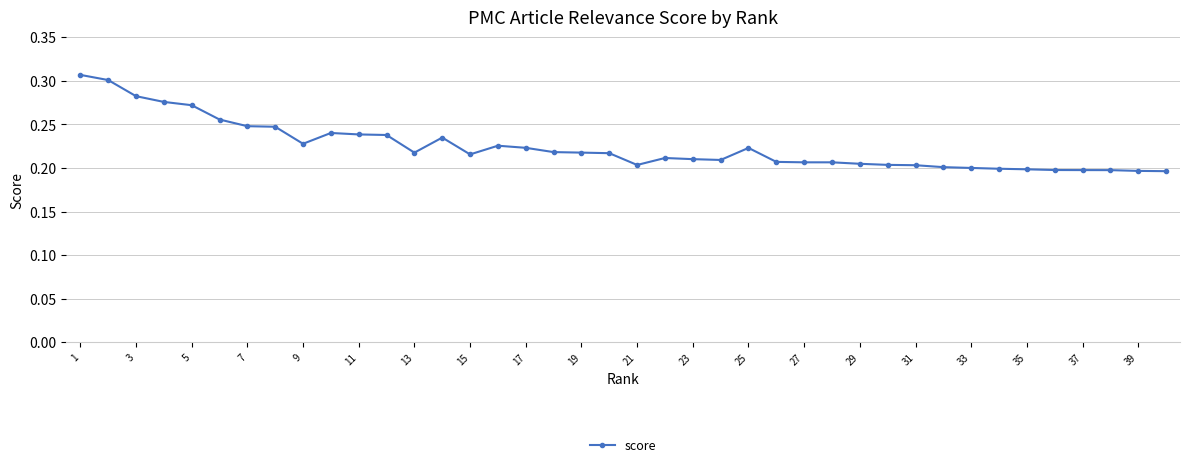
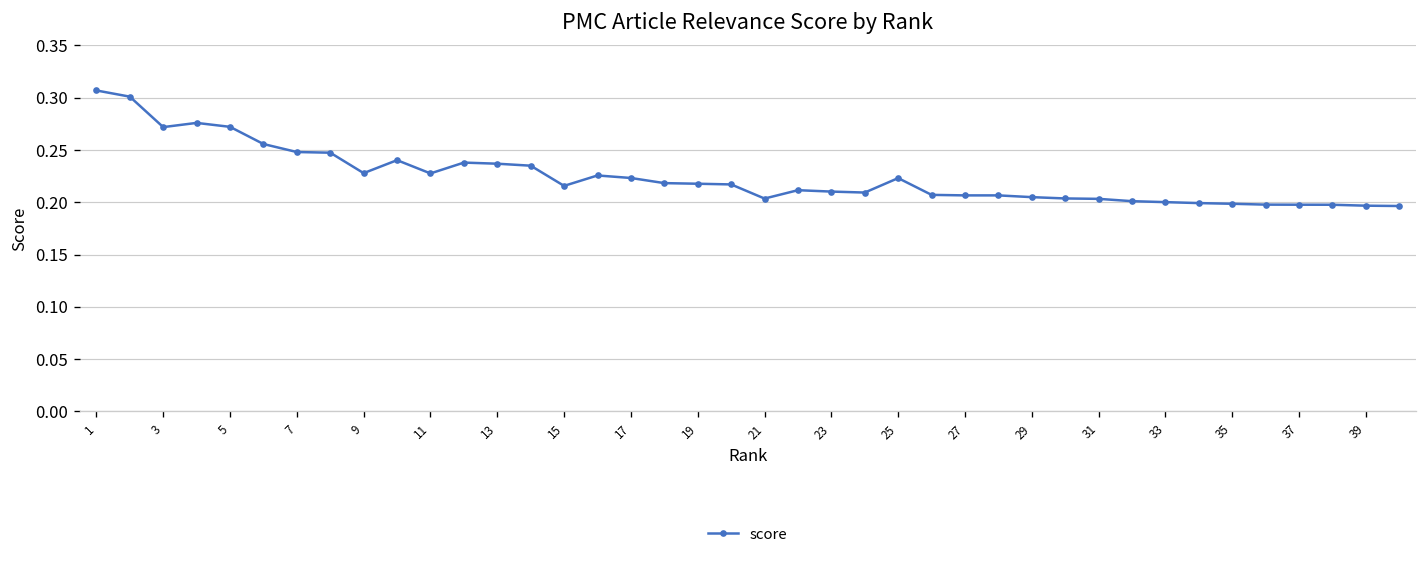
  {
    "1": 0.31,
-   "3": 0.28,
+   "3": 0.27,
    "5": 0.27,
    "7": 0.25,
    "9": 0.23,
-   "11": 0.24,
-   "13": 0.22,
+   "11": 0.23,
+   "13": 0.24,
    "15": 0.22,
    "17": 0.22,
    "19": 0.22,
    "21": 0.20,
    "23": 0.21,
    "25": 0.22,
    "27": 0.21,
    "29": 0.20,
    "31": 0.20,
    "33": 0.20,
    "35": 0.20,
    "37": 0.20,
    "39": 0.20
  }
